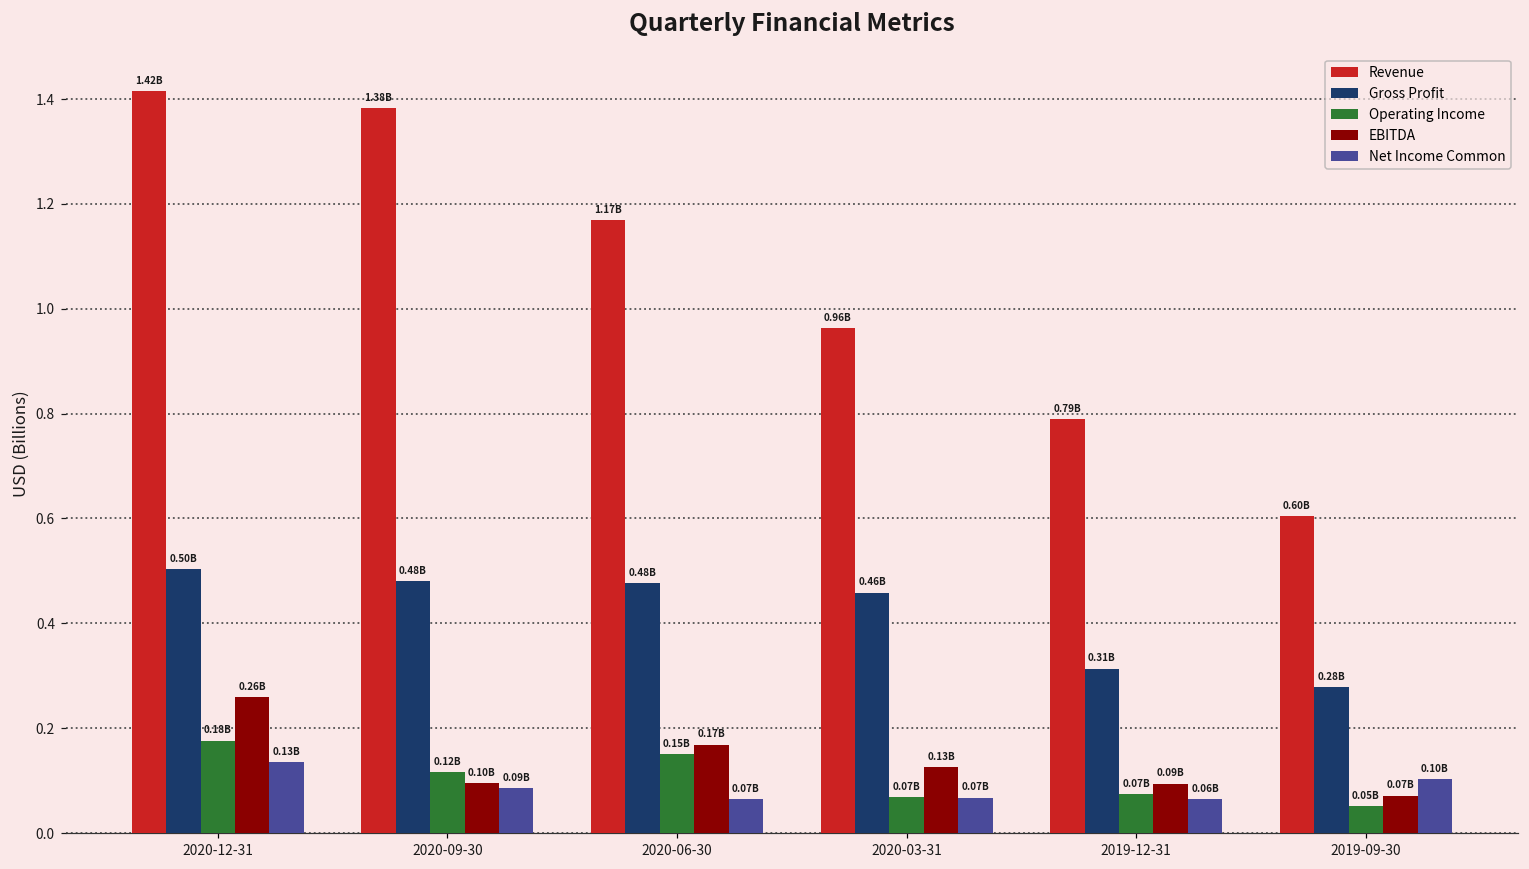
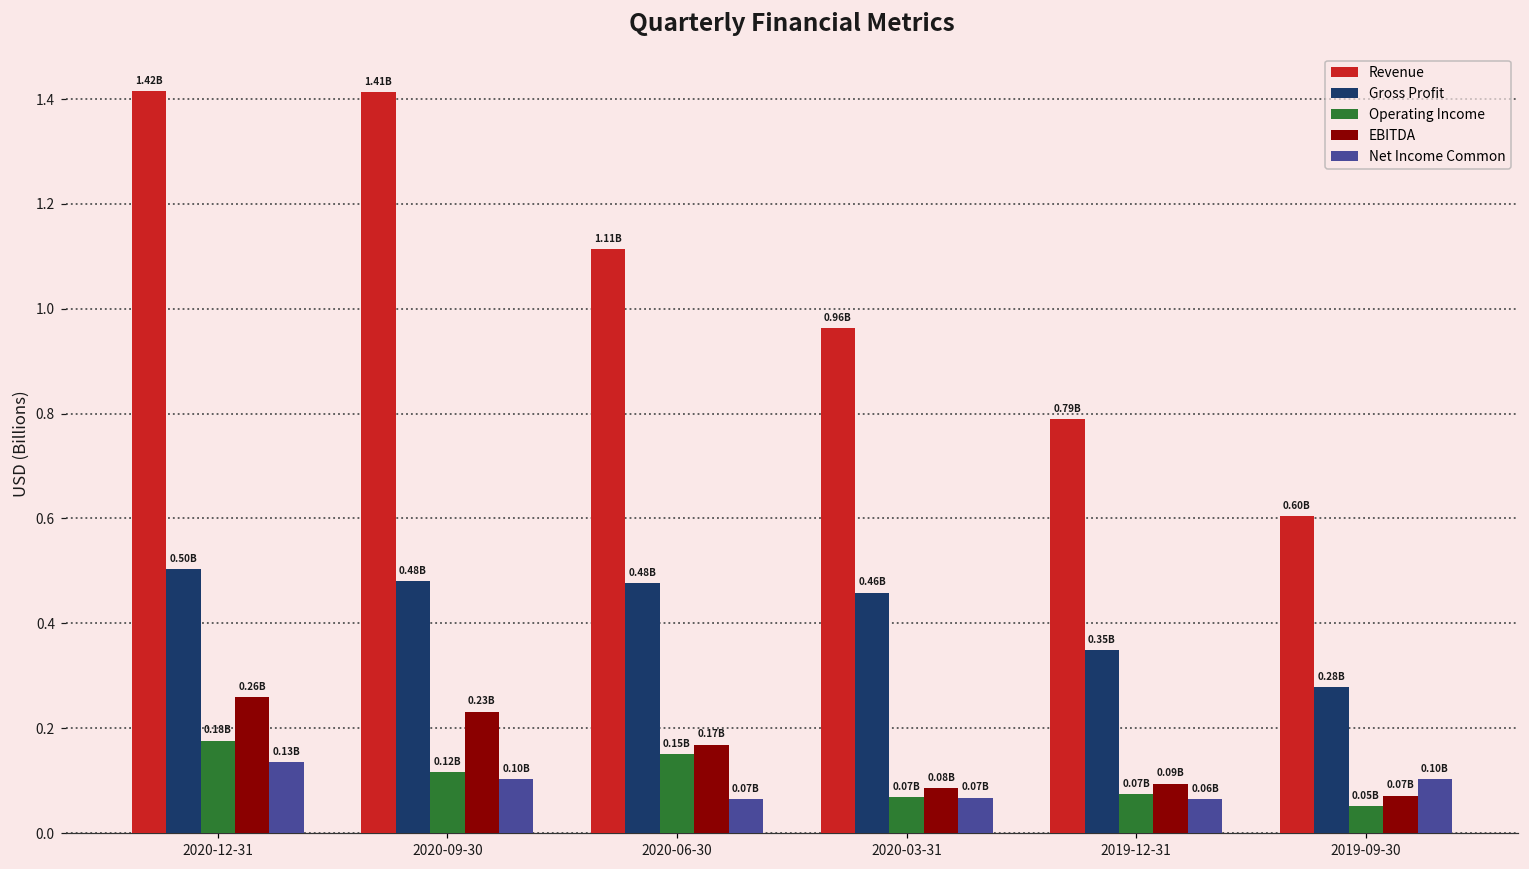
  {
    "Revenue": {
      "2020-12-31": "1.42B",
-     "2020-09-30": "1.38B",
-     "2020-06-30": "1.17B",
+     "2020-09-30": "1.41B",
+     "2020-06-30": "1.11B",
      "2020-03-31": "0.96B",
      "2019-12-31": "0.79B",
      "2019-09-30": "0.60B"
    },
    "Gross Profit": {
      "2020-12-31": "0.50B",
      "2020-09-30": "0.48B",
      "2020-06-30": "0.48B",
      "2020-03-31": "0.46B",
-     "2019-12-31": "0.31B",
+     "2019-12-31": "0.35B",
      "2019-09-30": "0.28B"
    },
    "Operating Income": {
      "2020-12-31": "0.18B",
      "2020-09-30": "0.12B",
      "2020-06-30": "0.15B",
      "2020-03-31": "0.07B",
      "2019-12-31": "0.07B",
      "2019-09-30": "0.05B"
    },
    "EBITDA": {
      "2020-12-31": "0.26B",
-     "2020-09-30": "0.10B",
+     "2020-09-30": "0.23B",
      "2020-06-30": "0.17B",
-     "2020-03-31": "0.13B",
+     "2020-03-31": "0.08B",
      "2019-12-31": "0.09B",
      "2019-09-30": "0.07B"
    },
    "Net Income Common": {
      "2020-12-31": "0.13B",
-     "2020-09-30": "0.09B",
+     "2020-09-30": "0.10B",
      "2020-06-30": "0.07B",
      "2020-03-31": "0.07B",
      "2019-12-31": "0.06B",
      "2019-09-30": "0.10B"
    }
  }
